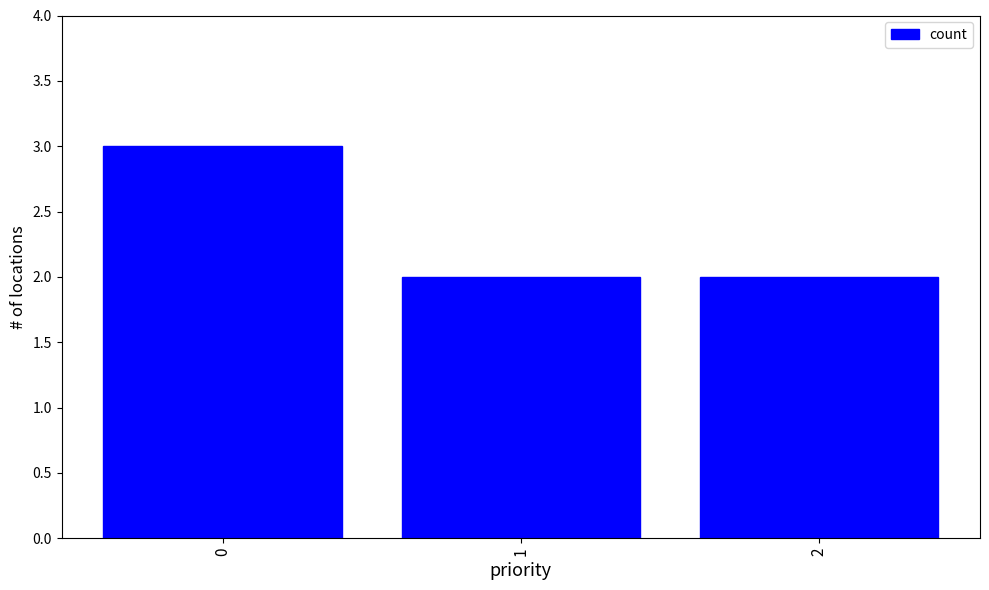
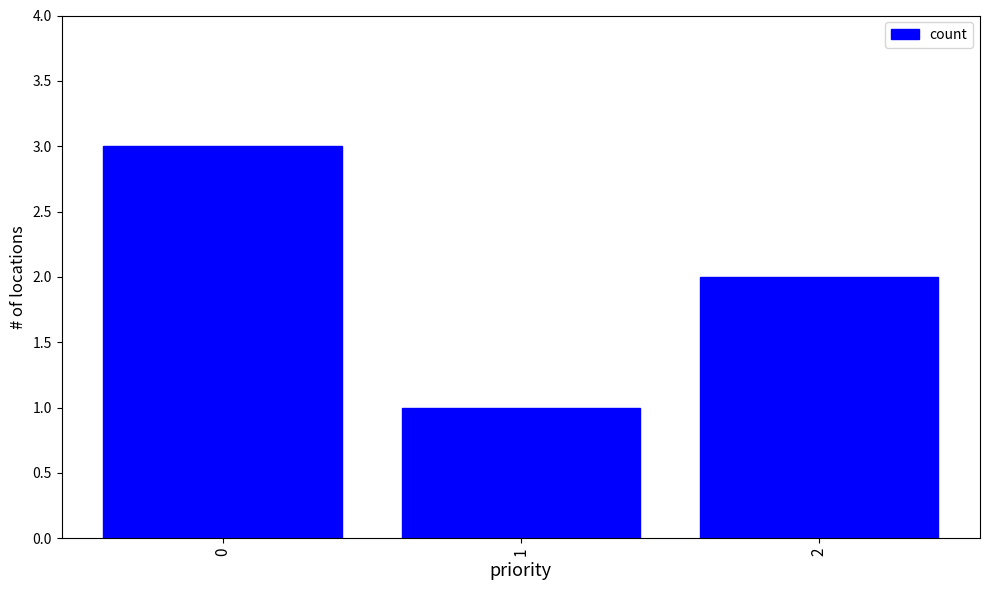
  {
    "0": 3,
-   "1": 2,
+   "1": 1,
    "2": 2
  }
